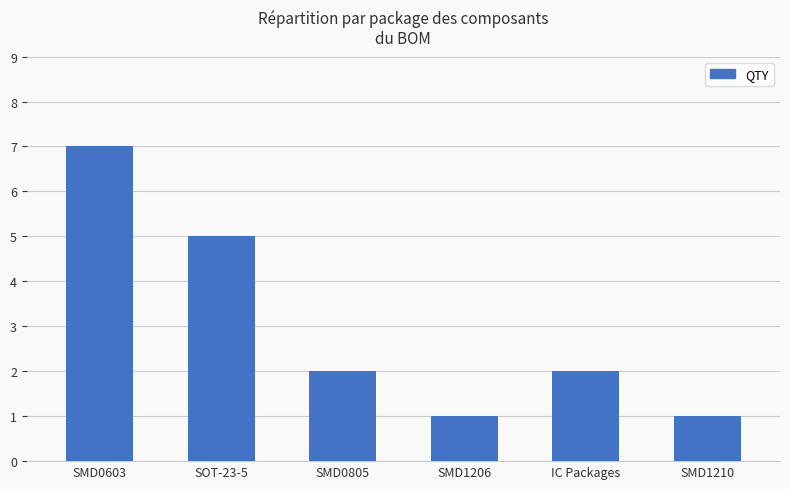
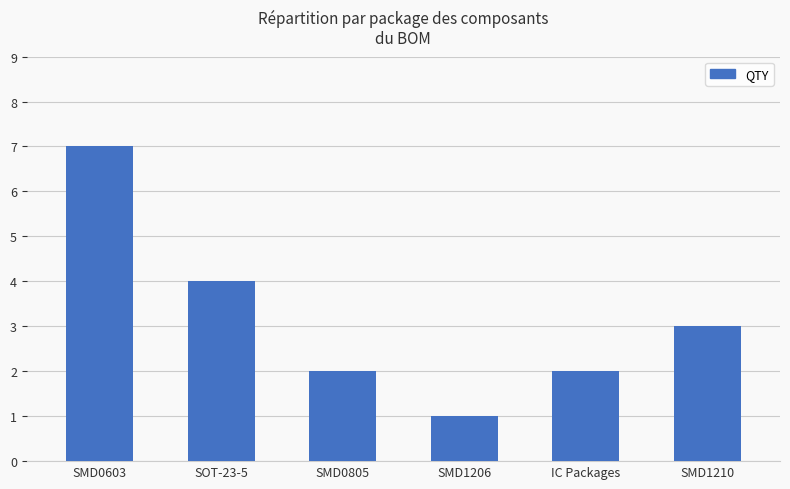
  {
    "SMD0603": 7,
-   "SOT-23-5": 5,
+   "SOT-23-5": 4,
    "SMD0805": 2,
    "SMD1206": 1,
    "IC Packages": 2,
-   "SMD1210": 1
+   "SMD1210": 3
  }
